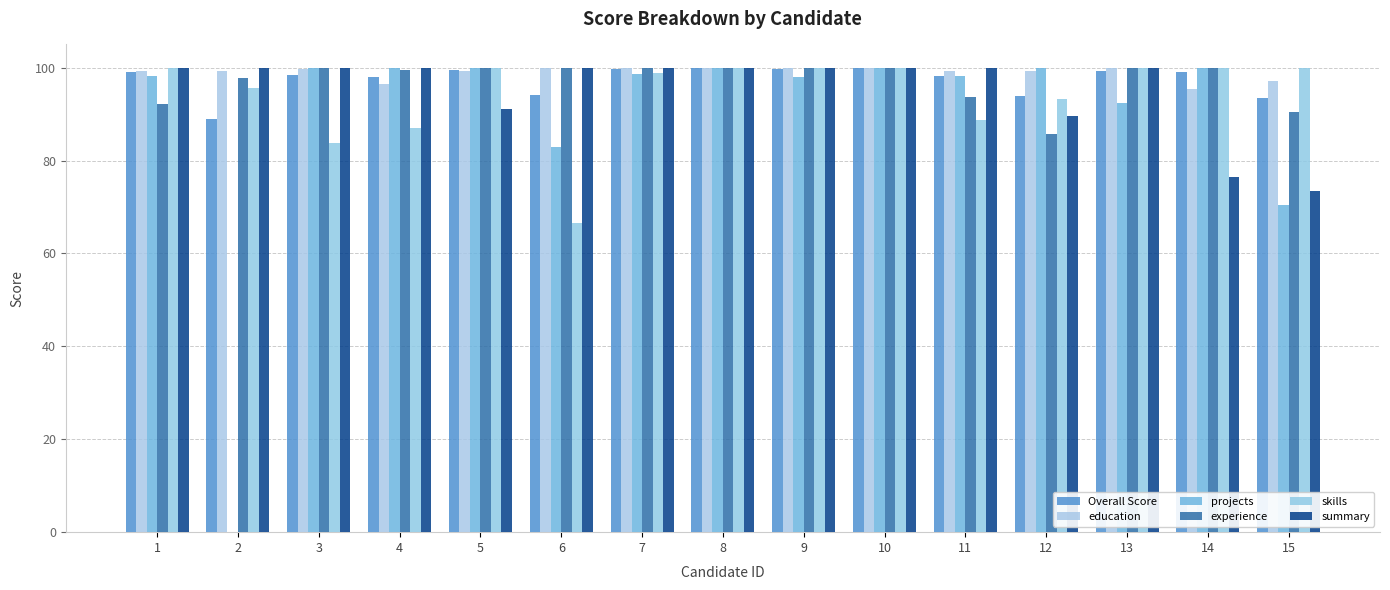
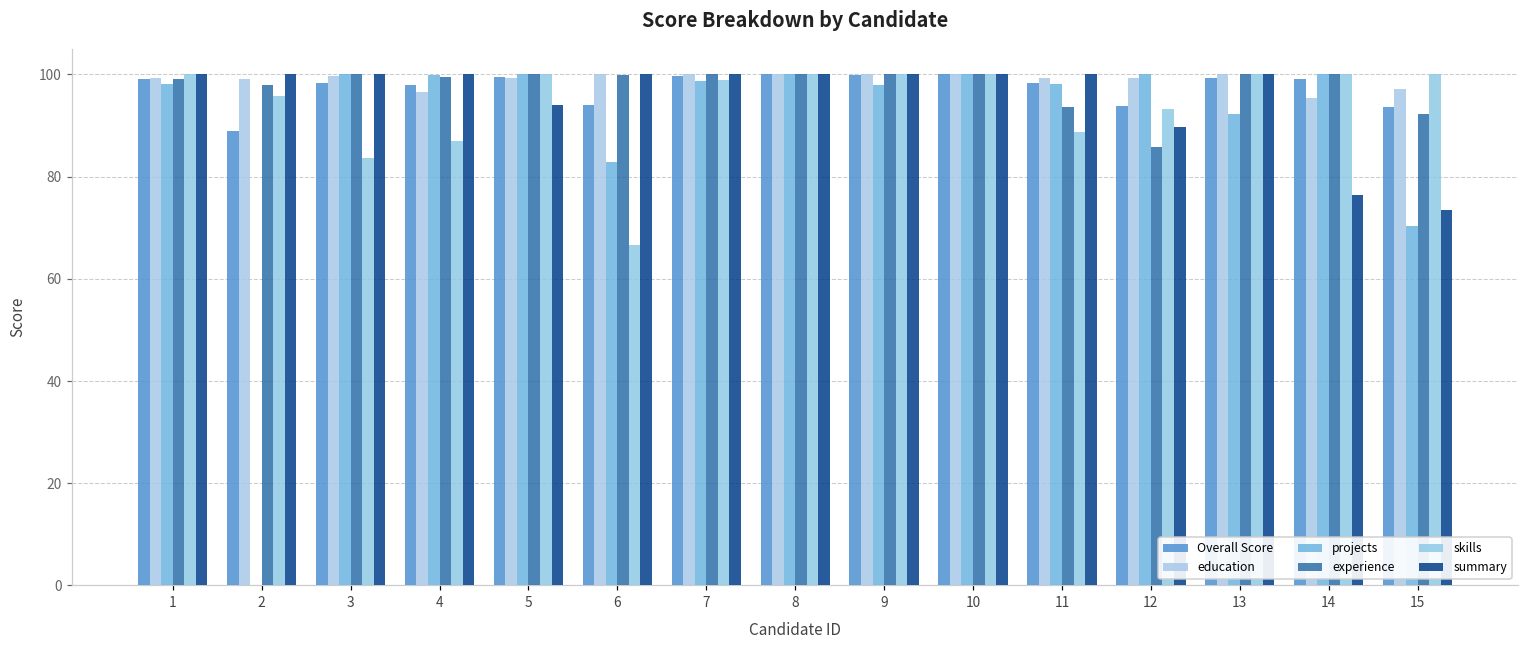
  {
    "experience": {
-     "1": 92,
+     "1": 99,
      "2": 98,
      "3": 100,
      "4": 100,
      "5": 100,
      "6": 100,
      "7": 100,
      "8": 100,
      "9": 100,
      "10": 100,
      "11": 94,
      "12": 86,
      "13": 100,
      "14": 100,
-     "15": 90
+     "15": 92
    },
    "summary": {
      "1": 100,
      "2": 100,
      "3": 100,
      "4": 100,
-     "5": 91,
+     "5": 94,
      "6": 100,
      "7": 100,
      "8": 100,
      "9": 100,
      "10": 100,
      "11": 100,
      "12": 90,
      "13": 100,
      "14": 76,
      "15": 73
    }
  }
